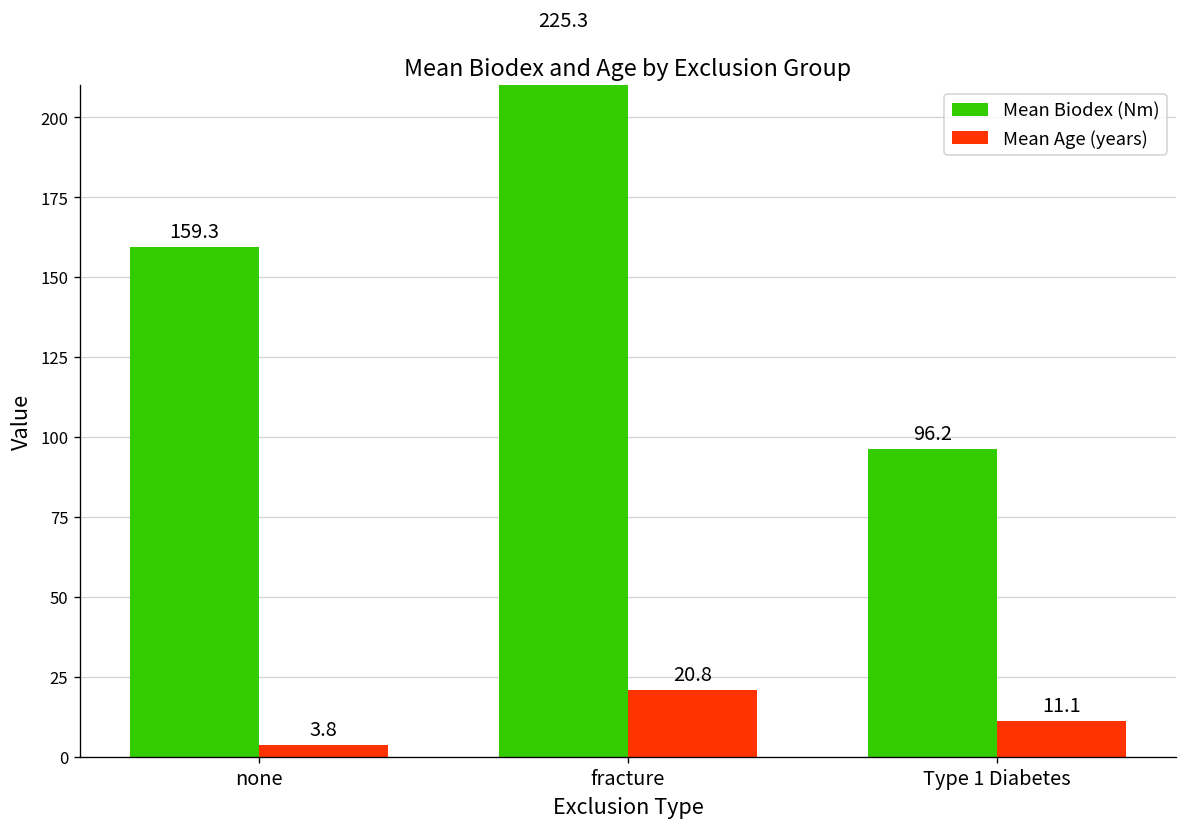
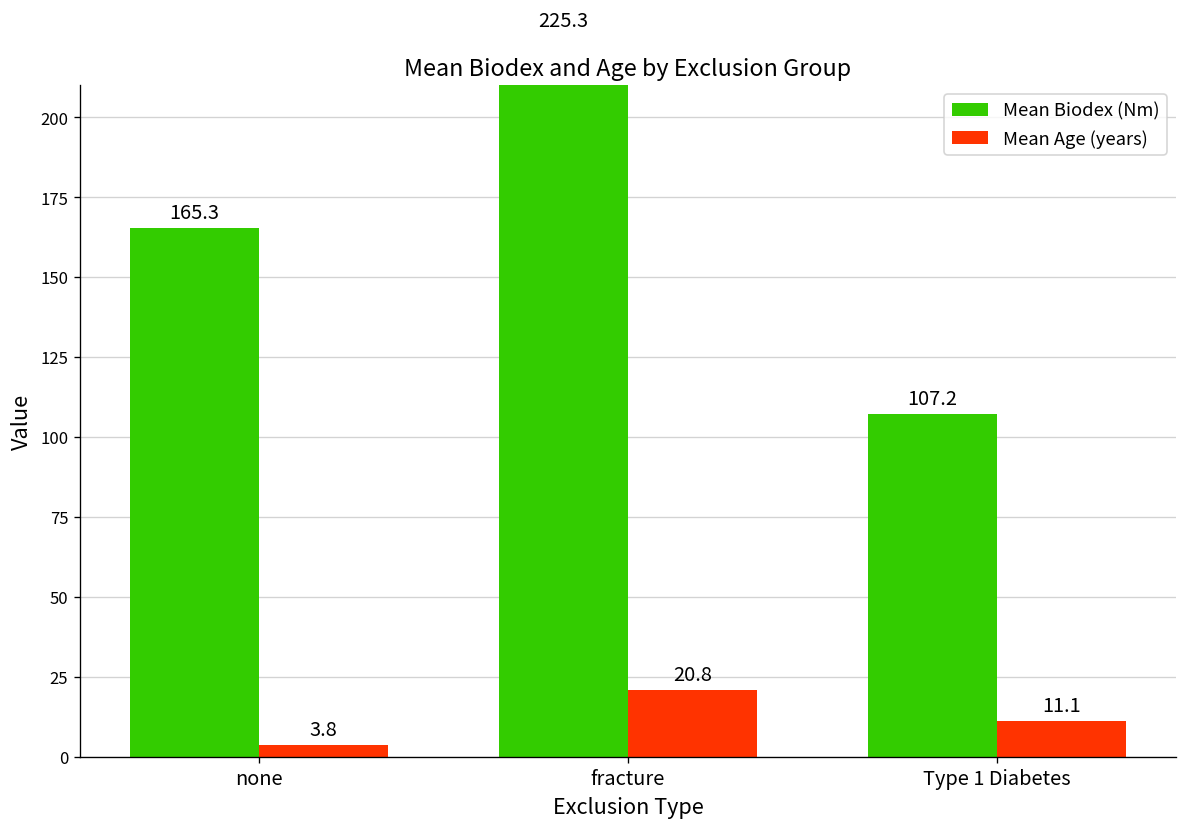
  {
    "Mean Biodex (Nm)": {
-     "none": 159.3,
-     "Type 1 Diabetes": 96.2
+     "none": 165.3,
+     "Type 1 Diabetes": 107.2
    },
    "Mean Age (years)": {
      "none": 3.8,
      "fracture": 20.8,
      "Type 1 Diabetes": 11.1
    }
  }
